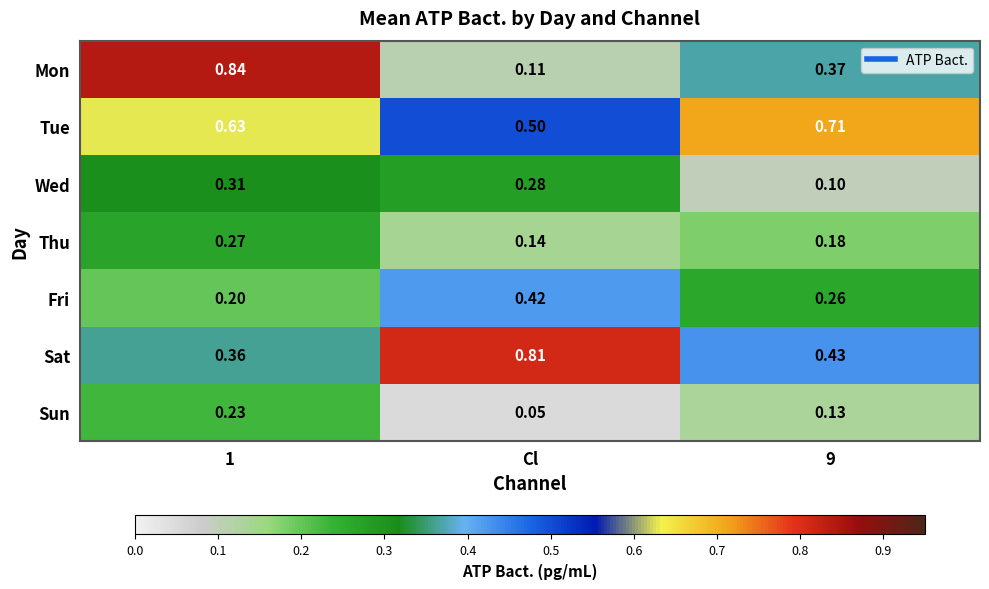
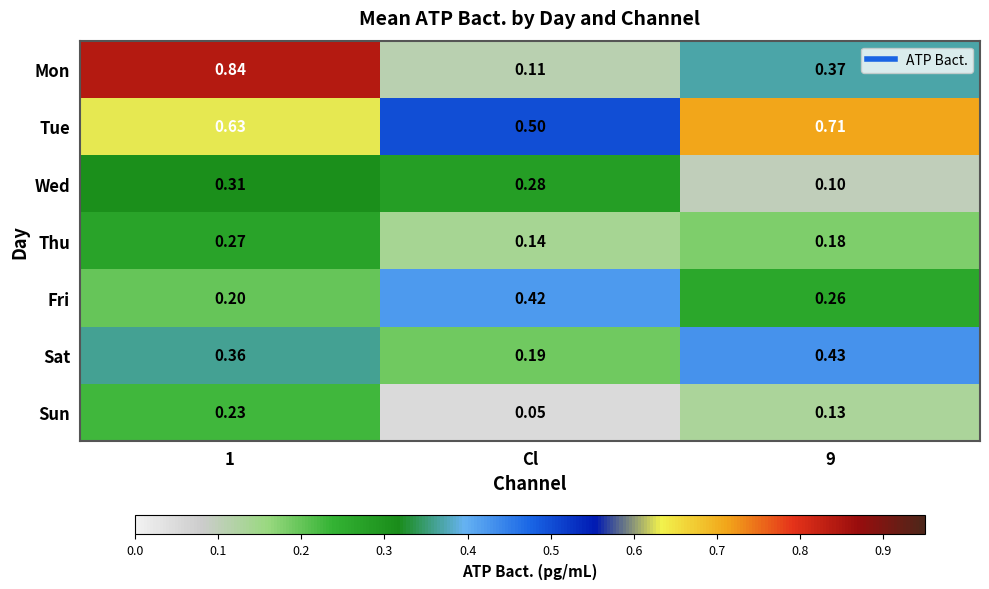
  {
    "Mon": {
      "1": 0.84,
      "Cl": 0.11,
      "9": 0.37
    },
    "Tue": {
      "1": 0.63,
      "Cl": 0.50,
      "9": 0.71
    },
    "Wed": {
      "1": 0.31,
      "Cl": 0.28,
      "9": 0.10
    },
    "Thu": {
      "1": 0.27,
      "Cl": 0.14,
      "9": 0.18
    },
    "Fri": {
      "1": 0.20,
      "Cl": 0.42,
      "9": 0.26
    },
    "Sat": {
      "1": 0.36,
-     "Cl": 0.81,
+     "Cl": 0.19,
      "9": 0.43
    },
    "Sun": {
      "1": 0.23,
      "Cl": 0.05,
      "9": 0.13
    }
  }
